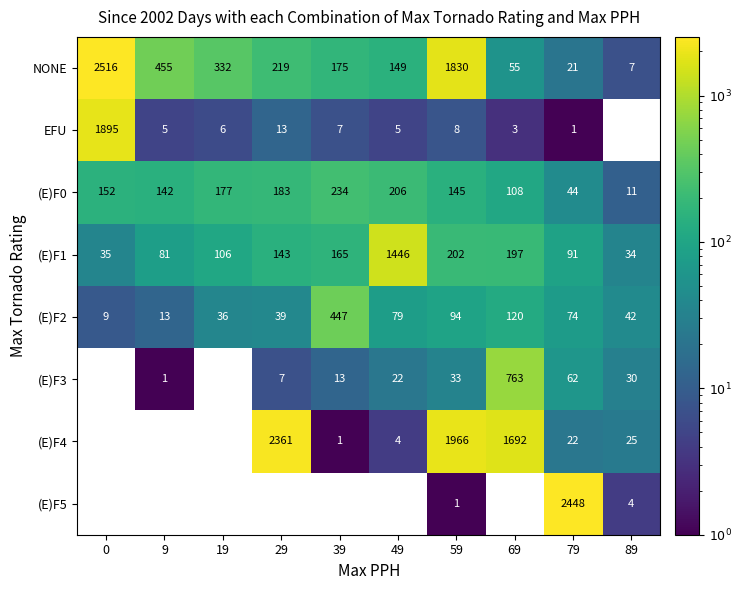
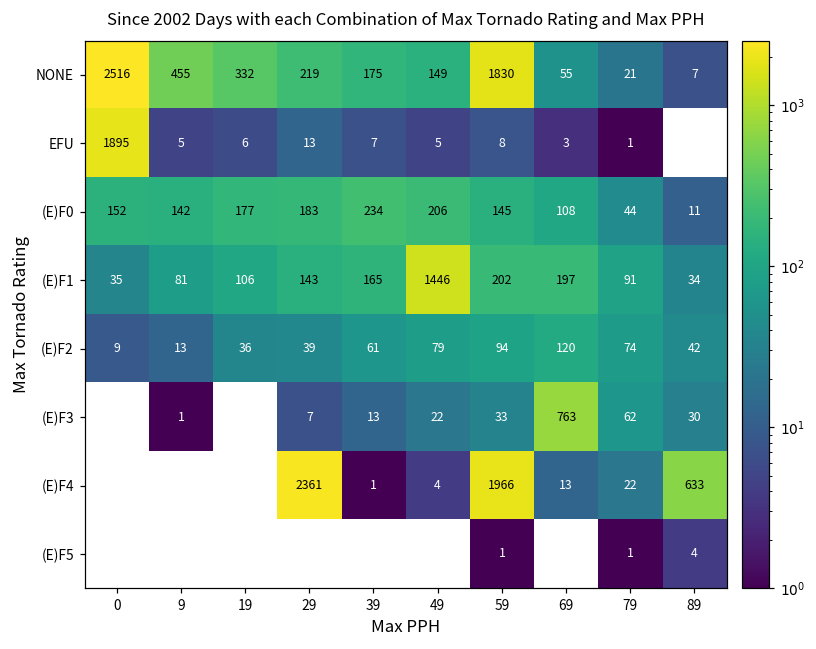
  {
    "NONE": {
      "0": 2516,
      "9": 455,
      "19": 332,
      "29": 219,
      "39": 175,
      "49": 149,
      "59": 1830,
      "69": 55,
      "79": 21,
      "89": 7
    },
    "EFU": {
      "0": 1895,
      "9": 5,
      "19": 6,
      "29": 13,
      "39": 7,
      "49": 5,
      "59": 8,
      "69": 3,
      "79": 1
    },
    "(E)F0": {
      "0": 152,
      "9": 142,
      "19": 177,
      "29": 183,
      "39": 234,
      "49": 206,
      "59": 145,
      "69": 108,
      "79": 44,
      "89": 11
    },
    "(E)F1": {
      "0": 35,
      "9": 81,
      "19": 106,
      "29": 143,
      "39": 165,
      "49": 1446,
      "59": 202,
      "69": 197,
      "79": 91,
      "89": 34
    },
    "(E)F2": {
      "0": 9,
      "9": 13,
      "19": 36,
      "29": 39,
-     "39": 447,
+     "39": 61,
      "49": 79,
      "59": 94,
      "69": 120,
      "79": 74,
      "89": 42
    },
    "(E)F3": {
      "9": 1,
      "29": 7,
      "39": 13,
      "49": 22,
      "59": 33,
      "69": 763,
      "79": 62,
      "89": 30
    },
    "(E)F4": {
      "29": 2361,
      "39": 1,
      "49": 4,
      "59": 1966,
-     "69": 1692,
+     "69": 13,
      "79": 22,
-     "89": 25
+     "89": 633
    },
    "(E)F5": {
      "59": 1,
-     "79": 2448,
+     "79": 1,
      "89": 4
    }
  }
